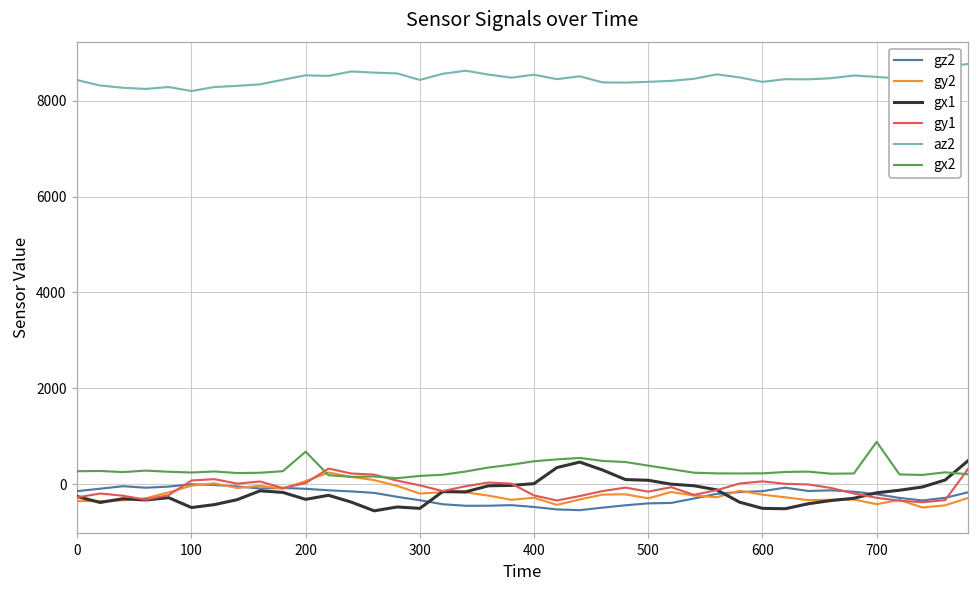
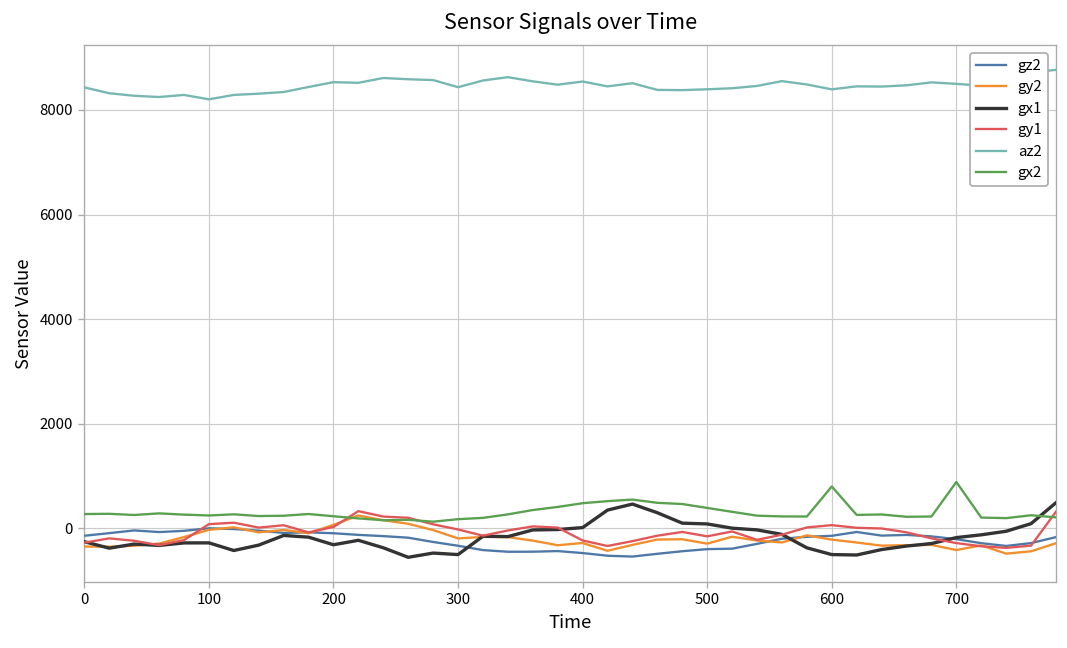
  {
    "gz2": {
      "0": -100,
      "200": -100,
      "300": -300,
      "400": -500,
      "500": -400,
      "600": -100
    },
    "gy2": {
      "0": -400,
      "300": -200,
      "500": -300,
      "600": -200,
      "700": -400
    },
    "gx1": {
-     "100": -500,
+     "100": -300,
      "200": -300,
      "300": -500,
      "400": 0,
      "500": 100,
      "600": -500
    },
    "gy1": {
      "100": 100,
      "300": 0,
      "500": -200,
      "600": 100,
      "700": -300
    },
    "az2": {
      "0": 8400,
      "100": 8200,
      "200": 8500,
      "300": 8400,
      "400": 8500,
      "500": 8400,
      "600": 8400,
      "700": 8500
    },
    "gx2": {
      "0": 300,
      "100": 200,
-     "200": 700,
+     "200": 200,
      "300": 200,
      "400": 500,
      "500": 400,
-     "600": 200,
+     "600": 800,
      "700": 900
    }
  }
